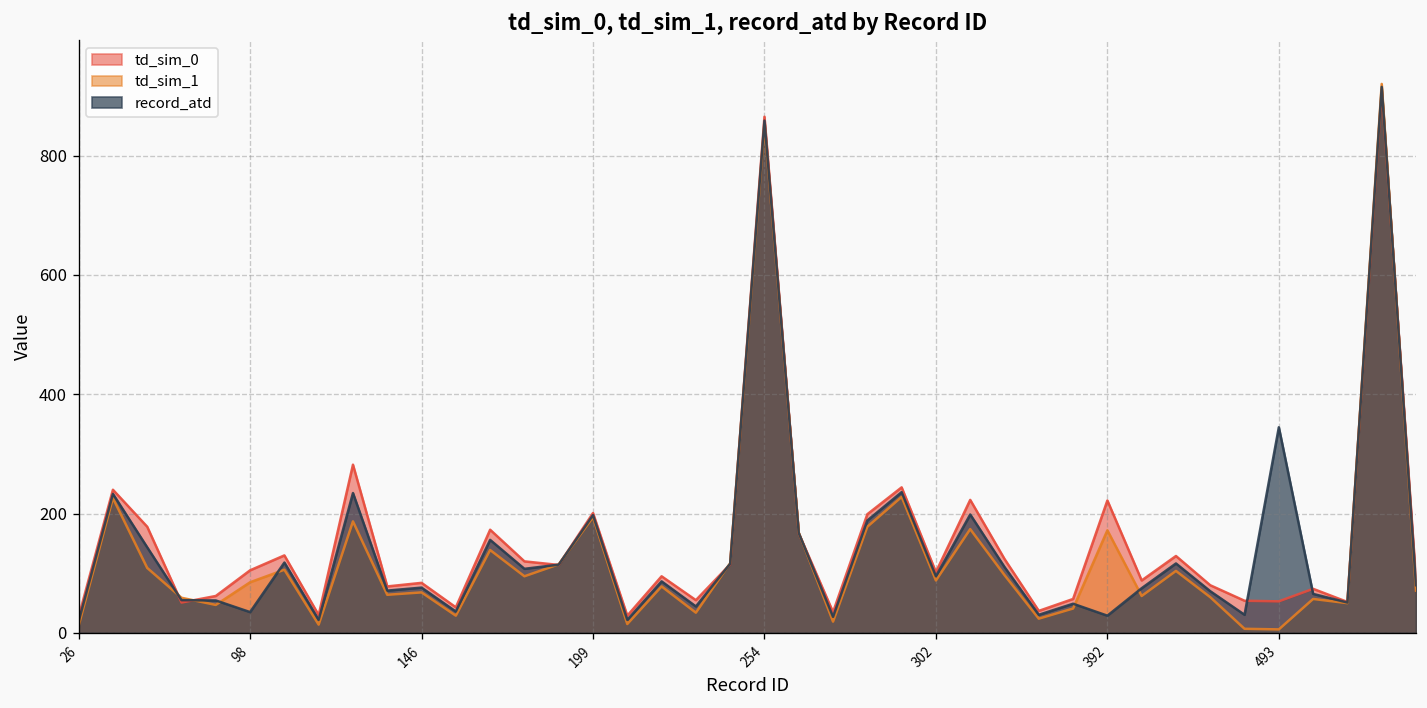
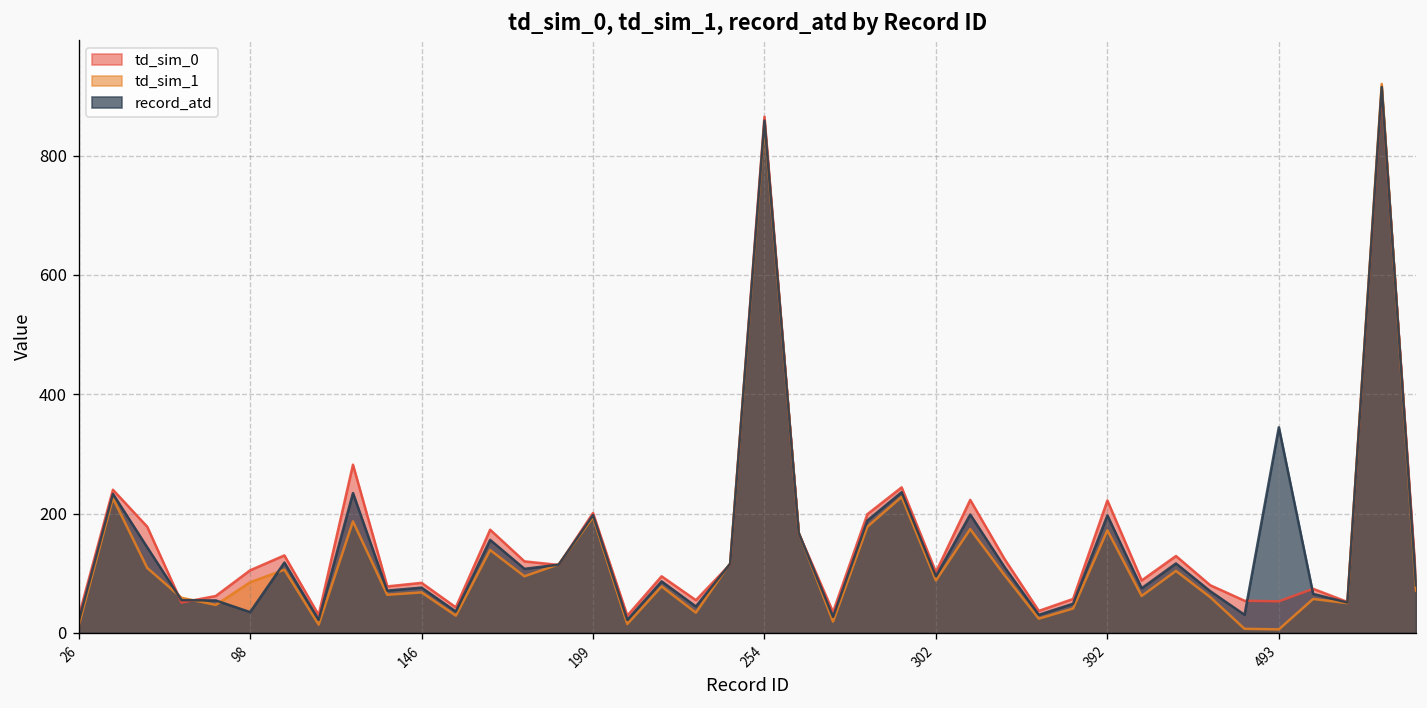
  {
    "record_atd": {
      "98": 40,
      "146": 80,
      "254": 860,
      "302": 100,
-     "392": 30,
+     "392": 200,
      "493": 340
    }
  }
